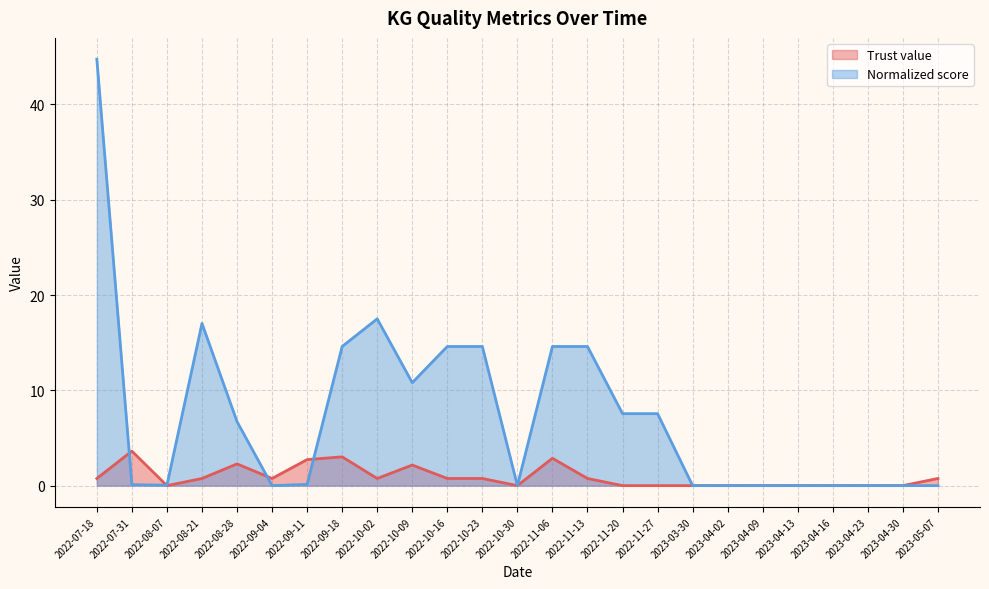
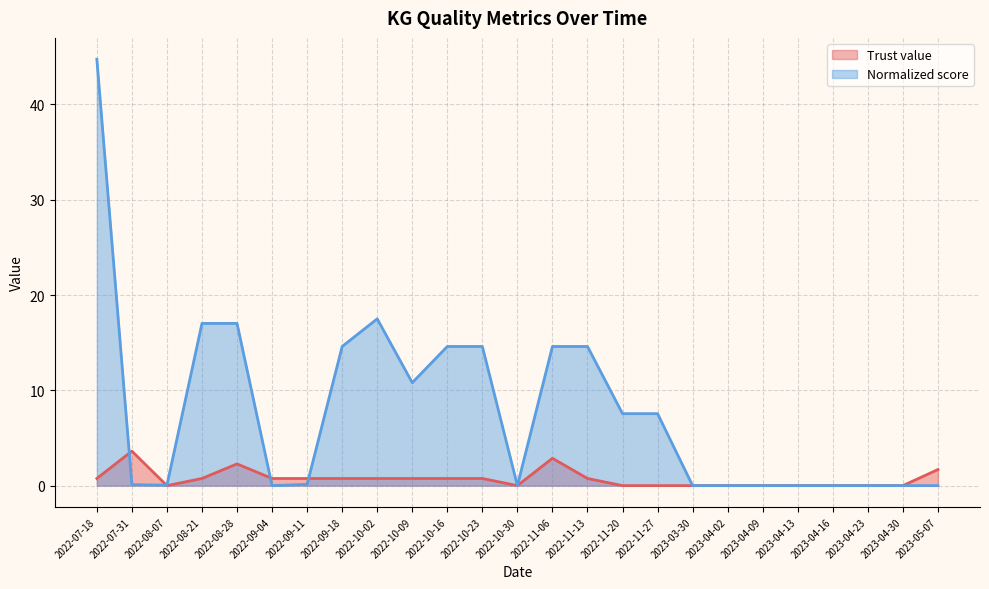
  {
    "Trust value": {
      "2022-07-18": 1,
      "2022-07-31": 4,
      "2022-08-21": 1,
      "2022-08-28": 2,
      "2022-09-04": 1,
-     "2022-09-11": 3,
-     "2022-09-18": 3,
+     "2022-09-11": 1,
+     "2022-09-18": 1,
      "2022-10-02": 1,
-     "2022-10-09": 2,
+     "2022-10-09": 1,
      "2022-10-16": 1,
      "2022-10-23": 1,
      "2022-11-06": 3,
      "2022-11-13": 1,
      "2022-11-20": 0,
      "2022-11-27": 0,
-     "2023-05-07": 1
+     "2023-05-07": 2
    },
    "Normalized score": {
      "2022-07-18": 45,
      "2022-07-31": 0,
      "2022-08-21": 17,
-     "2022-08-28": 7,
+     "2022-08-28": 17,
      "2022-09-04": 0,
      "2022-09-11": 0,
      "2022-09-18": 15,
      "2022-10-02": 18,
      "2022-10-09": 11,
      "2022-10-16": 15,
      "2022-10-23": 15,
      "2022-11-06": 15,
      "2022-11-13": 15,
      "2022-11-20": 8,
      "2022-11-27": 8,
      "2023-05-07": 0
    }
  }
